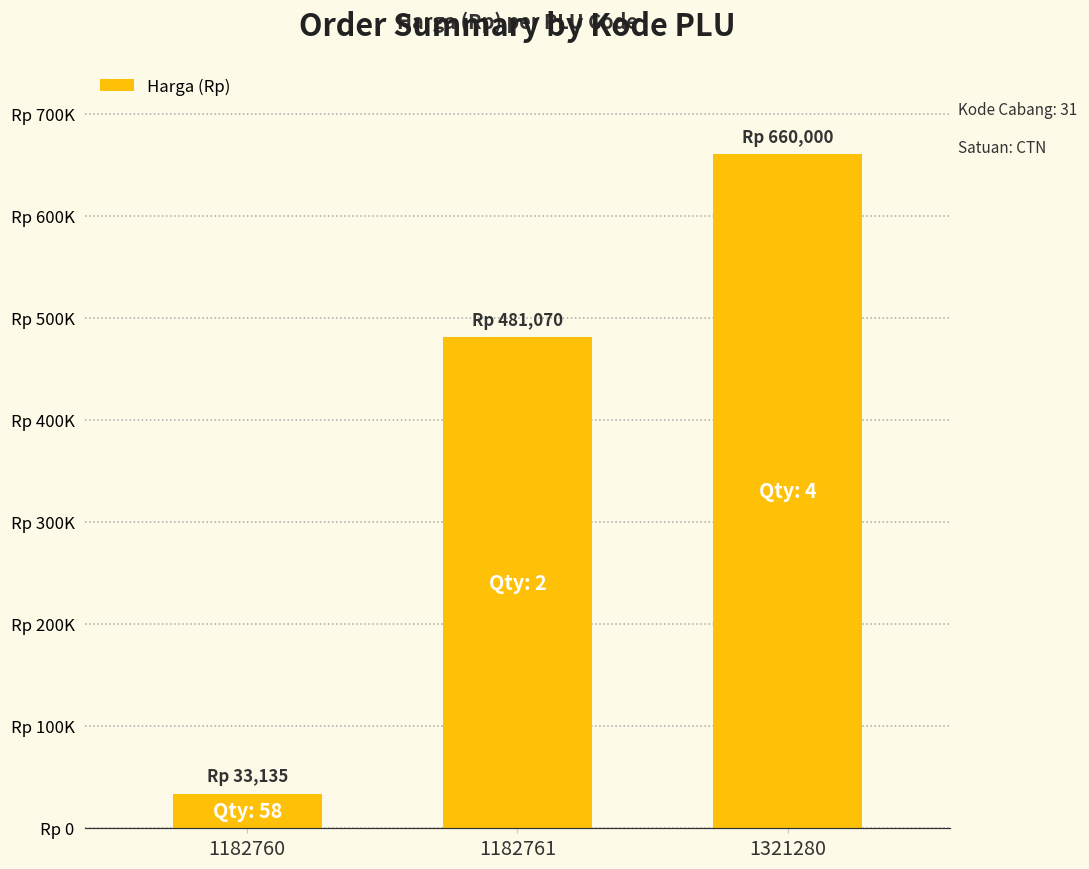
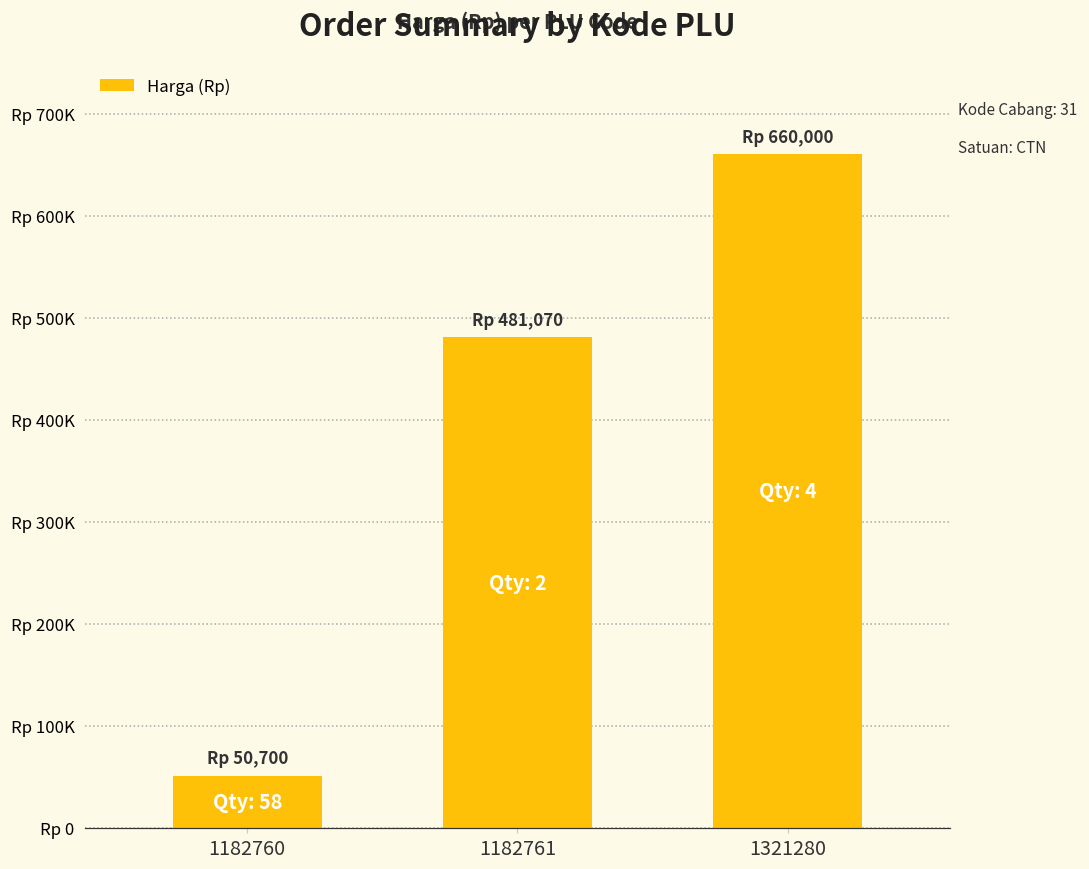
  {
-   "1182760": "33,135",
+   "1182760": "50,700",
    "1182761": "481,070",
    "1321280": "660,000"
  }
